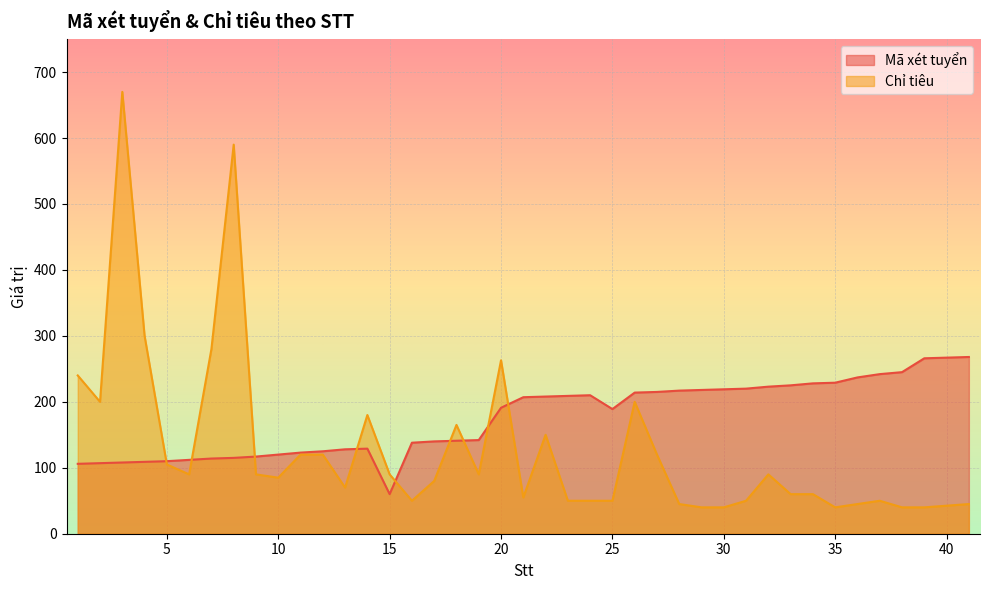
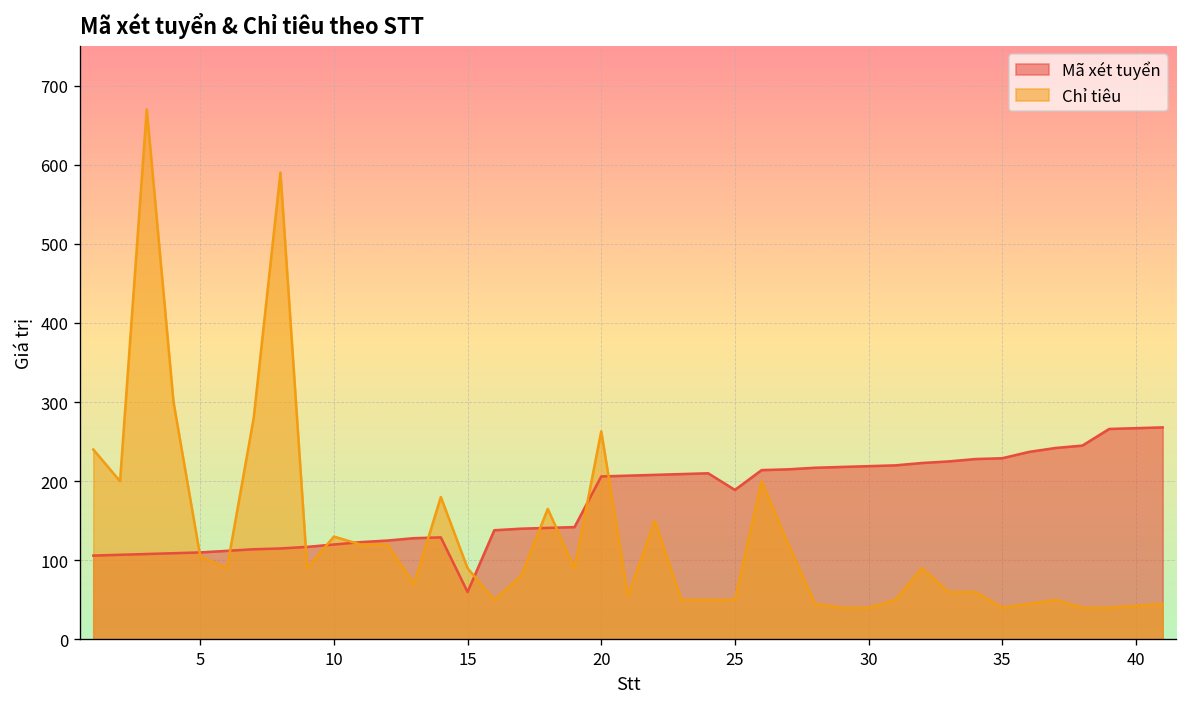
  {
    "Mã xét tuyển": {
      "5": 110,
      "10": 120,
      "15": 60,
-     "20": 190,
+     "20": 210,
      "25": 190,
      "30": 220,
      "35": 230
    },
    "Chỉ tiêu": {
      "5": 110,
-     "10": 90,
+     "10": 130,
      "15": 90,
      "20": 260,
      "25": 50,
      "30": 40,
      "35": 40
    }
  }
